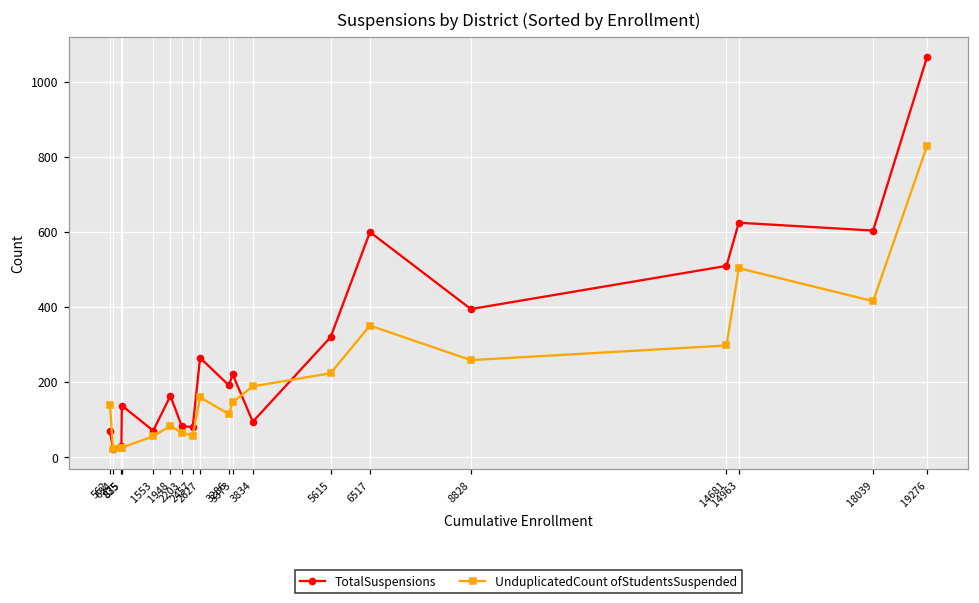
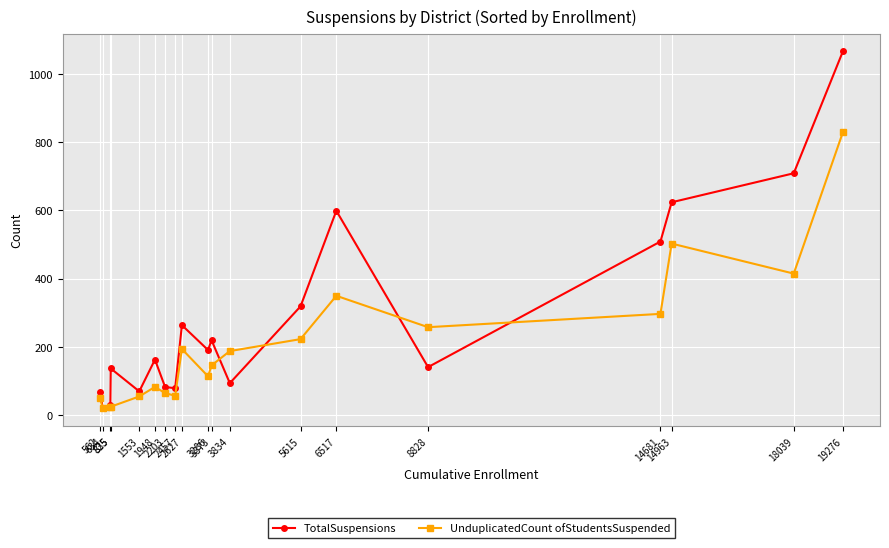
  {
    "TotalSuspensions": {
      "562": 70,
      "835": 140,
      "1553": 70,
      "1948": 160,
      "2203": 80,
      "2457": 80,
      "2627": 260,
      "3286": 190,
      "3373": 220,
      "3834": 90,
      "5615": 320,
      "6517": 600,
-     "8828": 390,
+     "8828": 140,
      "14681": 510,
      "14963": 620,
-     "18039": 600,
+     "18039": 710,
      "19276": 1070
    },
    "UnduplicatedCount ofStudentsSuspended": {
-     "562": 140,
+     "562": 50,
      "1553": 60,
      "1948": 80,
      "2203": 70,
      "2457": 60,
-     "2627": 160,
+     "2627": 190,
      "3286": 110,
      "3373": 150,
      "3834": 190,
      "5615": 220,
      "6517": 350,
      "8828": 260,
      "14681": 300,
      "14963": 500,
      "18039": 420,
      "19276": 830
    }
  }
